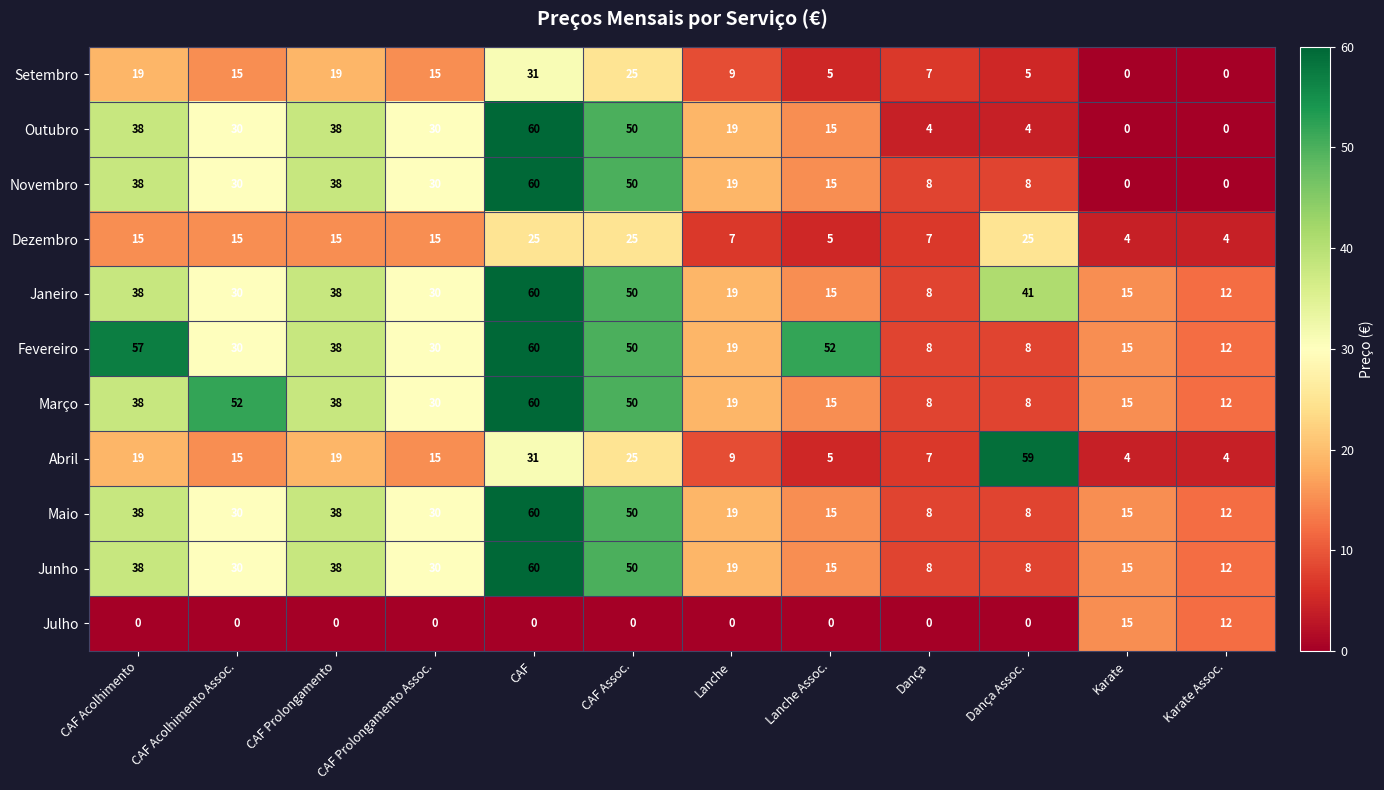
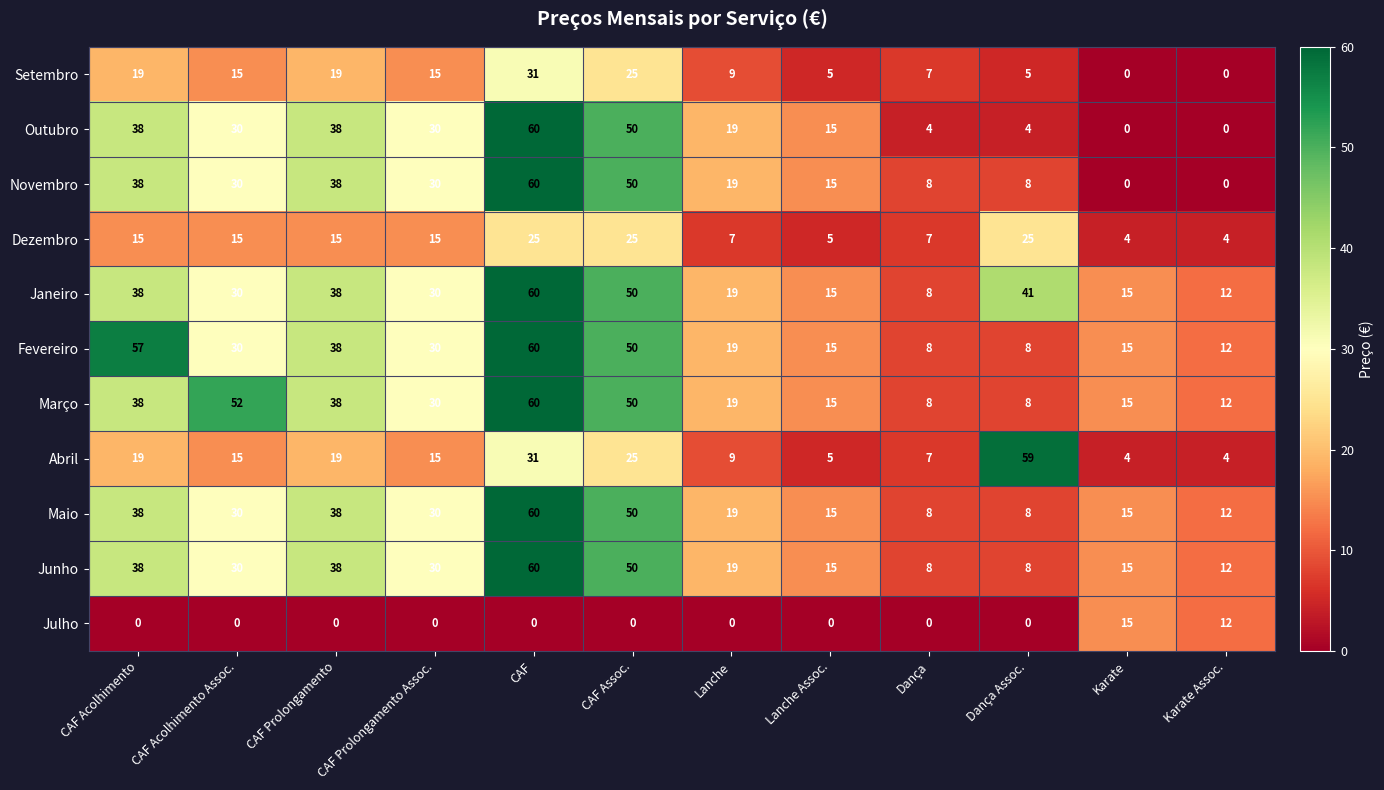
  {
    "Setembro": {
      "CAF Acolhimento": 19,
      "CAF Acolhimento Assoc.": 15,
      "CAF Prolongamento": 19,
      "CAF Prolongamento Assoc.": 15,
      "CAF": 31,
      "CAF Assoc.": 25,
      "Lanche": 9,
      "Lanche Assoc.": 5,
      "Dança": 7,
      "Dança Assoc.": 5,
      "Karate": 0,
      "Karate Assoc.": 0
    },
    "Outubro": {
      "CAF Acolhimento": 38,
      "CAF Acolhimento Assoc.": 30,
      "CAF Prolongamento": 38,
      "CAF Prolongamento Assoc.": 30,
      "CAF": 60,
      "CAF Assoc.": 50,
      "Lanche": 19,
      "Lanche Assoc.": 15,
      "Dança": 4,
      "Dança Assoc.": 4,
      "Karate": 0,
      "Karate Assoc.": 0
    },
    "Novembro": {
      "CAF Acolhimento": 38,
      "CAF Acolhimento Assoc.": 30,
      "CAF Prolongamento": 38,
      "CAF Prolongamento Assoc.": 30,
      "CAF": 60,
      "CAF Assoc.": 50,
      "Lanche": 19,
      "Lanche Assoc.": 15,
      "Dança": 8,
      "Dança Assoc.": 8,
      "Karate": 0,
      "Karate Assoc.": 0
    },
    "Dezembro": {
      "CAF Acolhimento": 15,
      "CAF Acolhimento Assoc.": 15,
      "CAF Prolongamento": 15,
      "CAF Prolongamento Assoc.": 15,
      "CAF": 25,
      "CAF Assoc.": 25,
      "Lanche": 7,
      "Lanche Assoc.": 5,
      "Dança": 7,
      "Dança Assoc.": 25,
      "Karate": 4,
      "Karate Assoc.": 4
    },
    "Janeiro": {
      "CAF Acolhimento": 38,
      "CAF Acolhimento Assoc.": 30,
      "CAF Prolongamento": 38,
      "CAF Prolongamento Assoc.": 30,
      "CAF": 60,
      "CAF Assoc.": 50,
      "Lanche": 19,
      "Lanche Assoc.": 15,
      "Dança": 8,
      "Dança Assoc.": 41,
      "Karate": 15,
      "Karate Assoc.": 12
    },
    "Fevereiro": {
      "CAF Acolhimento": 57,
      "CAF Acolhimento Assoc.": 30,
      "CAF Prolongamento": 38,
      "CAF Prolongamento Assoc.": 30,
      "CAF": 60,
      "CAF Assoc.": 50,
      "Lanche": 19,
-     "Lanche Assoc.": 52,
+     "Lanche Assoc.": 15,
      "Dança": 8,
      "Dança Assoc.": 8,
      "Karate": 15,
      "Karate Assoc.": 12
    },
    "Março": {
      "CAF Acolhimento": 38,
      "CAF Acolhimento Assoc.": 52,
      "CAF Prolongamento": 38,
      "CAF Prolongamento Assoc.": 30,
      "CAF": 60,
      "CAF Assoc.": 50,
      "Lanche": 19,
      "Lanche Assoc.": 15,
      "Dança": 8,
      "Dança Assoc.": 8,
      "Karate": 15,
      "Karate Assoc.": 12
    },
    "Abril": {
      "CAF Acolhimento": 19,
      "CAF Acolhimento Assoc.": 15,
      "CAF Prolongamento": 19,
      "CAF Prolongamento Assoc.": 15,
      "CAF": 31,
      "CAF Assoc.": 25,
      "Lanche": 9,
      "Lanche Assoc.": 5,
      "Dança": 7,
      "Dança Assoc.": 59,
      "Karate": 4,
      "Karate Assoc.": 4
    },
    "Maio": {
      "CAF Acolhimento": 38,
      "CAF Acolhimento Assoc.": 30,
      "CAF Prolongamento": 38,
      "CAF Prolongamento Assoc.": 30,
      "CAF": 60,
      "CAF Assoc.": 50,
      "Lanche": 19,
      "Lanche Assoc.": 15,
      "Dança": 8,
      "Dança Assoc.": 8,
      "Karate": 15,
      "Karate Assoc.": 12
    },
    "Junho": {
      "CAF Acolhimento": 38,
      "CAF Acolhimento Assoc.": 30,
      "CAF Prolongamento": 38,
      "CAF Prolongamento Assoc.": 30,
      "CAF": 60,
      "CAF Assoc.": 50,
      "Lanche": 19,
      "Lanche Assoc.": 15,
      "Dança": 8,
      "Dança Assoc.": 8,
      "Karate": 15,
      "Karate Assoc.": 12
    },
    "Julho": {
      "CAF Acolhimento": 0,
      "CAF Acolhimento Assoc.": 0,
      "CAF Prolongamento": 0,
      "CAF Prolongamento Assoc.": 0,
      "CAF": 0,
      "CAF Assoc.": 0,
      "Lanche": 0,
      "Lanche Assoc.": 0,
      "Dança": 0,
      "Dança Assoc.": 0,
      "Karate": 15,
      "Karate Assoc.": 12
    }
  }
